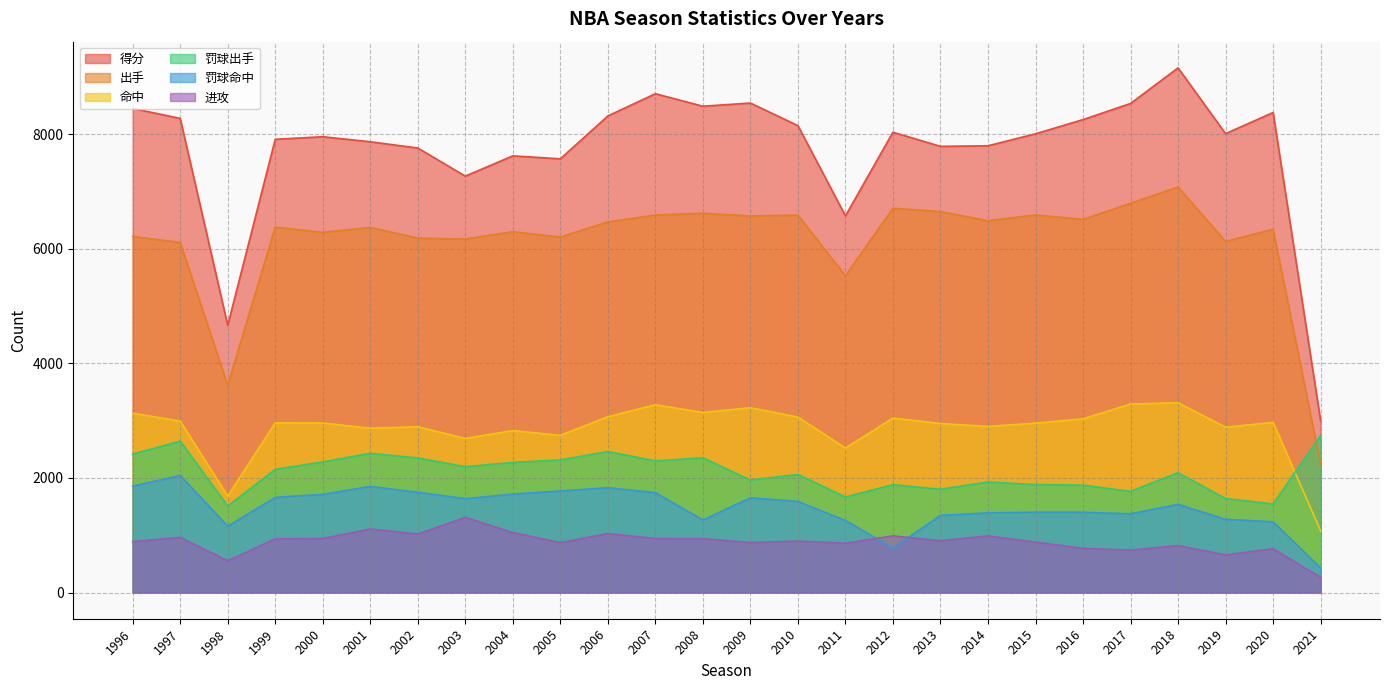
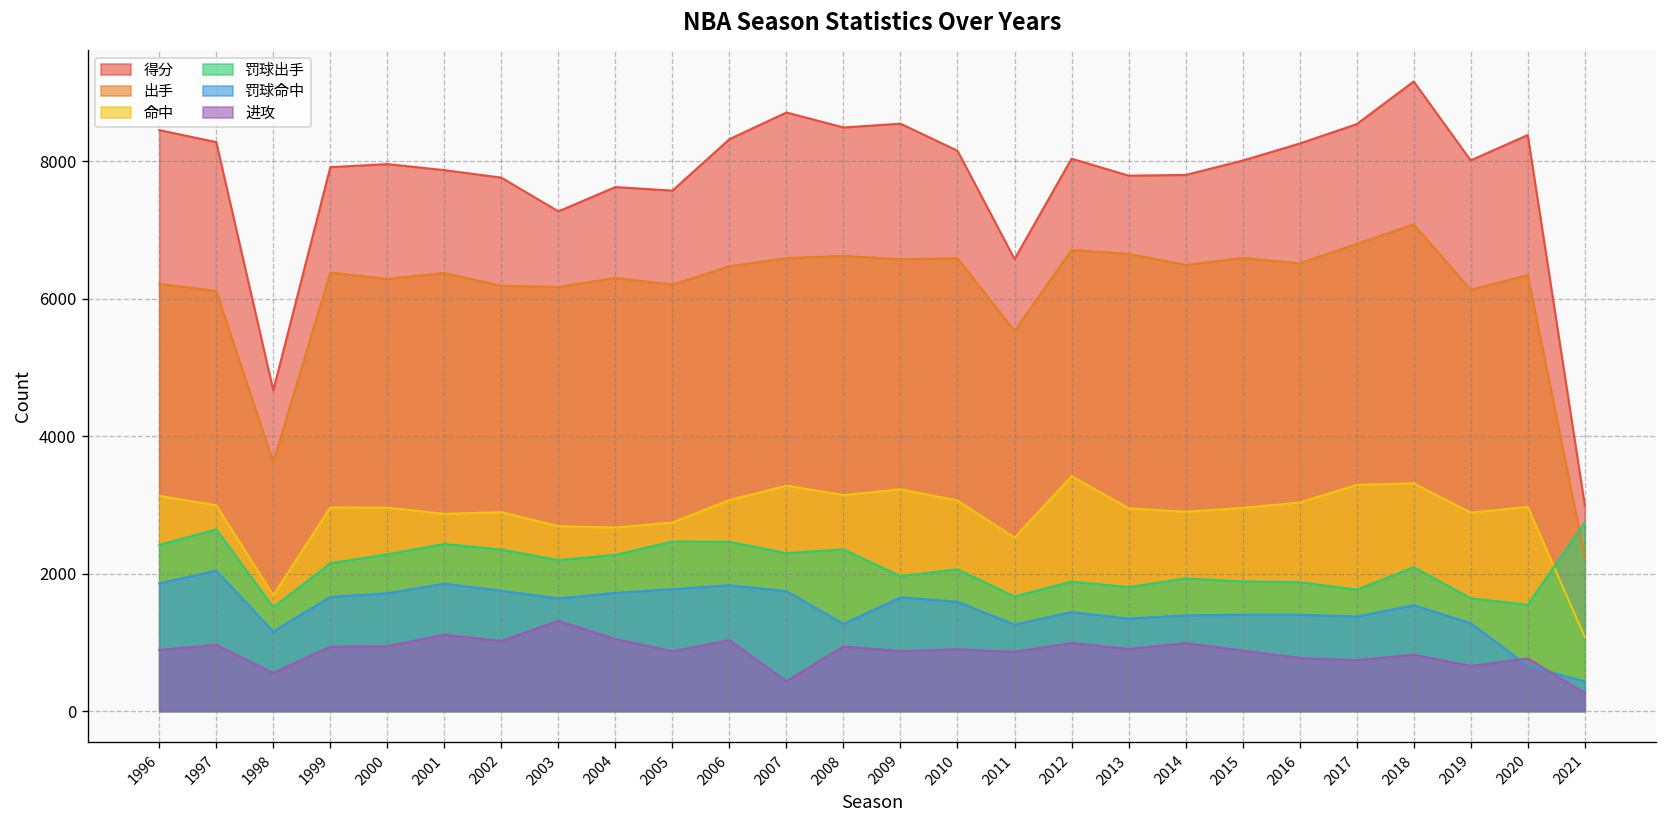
  {
    "命中": {
      "1996": 3100,
      "1997": 3000,
      "1998": 1700,
      "1999": 3000,
      "2000": 3000,
      "2001": 2900,
      "2002": 2900,
      "2003": 2700,
-     "2004": 2800,
+     "2004": 2700,
      "2005": 2700,
      "2006": 3100,
      "2007": 3300,
      "2008": 3100,
      "2009": 3200,
      "2010": 3100,
      "2011": 2500,
-     "2012": 3000,
+     "2012": 3400,
      "2013": 3000,
      "2014": 2900,
      "2015": 3000,
      "2016": 3000,
      "2017": 3300,
      "2018": 3300,
      "2019": 2900,
      "2020": 3000,
      "2021": 1100
    },
    "罚球出手": {
      "1996": 2400,
      "1997": 2600,
      "1998": 1500,
      "1999": 2200,
      "2000": 2300,
      "2001": 2400,
      "2002": 2300,
      "2003": 2200,
      "2004": 2300,
-     "2005": 2300,
+     "2005": 2500,
      "2006": 2500,
      "2007": 2300,
      "2008": 2400,
      "2009": 2000,
      "2010": 2100,
      "2011": 1700,
      "2012": 1900,
      "2013": 1800,
      "2014": 1900,
      "2015": 1900,
      "2016": 1900,
      "2017": 1800,
      "2018": 2100,
      "2019": 1600,
      "2020": 1500,
      "2021": 2700
    },
    "罚球命中": {
      "1996": 1900,
      "1997": 2000,
      "1998": 1200,
      "1999": 1700,
      "2000": 1700,
      "2001": 1900,
      "2002": 1800,
      "2003": 1600,
      "2004": 1700,
      "2005": 1800,
      "2006": 1800,
      "2007": 1700,
      "2008": 1300,
      "2009": 1700,
      "2010": 1600,
      "2011": 1300,
-     "2012": 800,
+     "2012": 1400,
      "2013": 1300,
      "2014": 1400,
      "2015": 1400,
      "2016": 1400,
      "2017": 1400,
      "2018": 1500,
      "2019": 1300,
-     "2020": 1200,
+     "2020": 700,
      "2021": 400
    },
    "进攻": {
      "1996": 900,
      "1997": 1000,
      "1998": 600,
      "1999": 900,
      "2000": 900,
      "2001": 1100,
      "2002": 1000,
      "2003": 1300,
      "2004": 1000,
      "2005": 900,
      "2006": 1000,
-     "2007": 900,
+     "2007": 400,
      "2008": 900,
      "2009": 900,
      "2010": 900,
      "2011": 900,
      "2012": 1000,
      "2013": 900,
      "2014": 1000,
      "2015": 900,
      "2016": 800,
      "2017": 700,
      "2018": 800,
      "2019": 700,
      "2020": 800,
      "2021": 300
    }
  }
